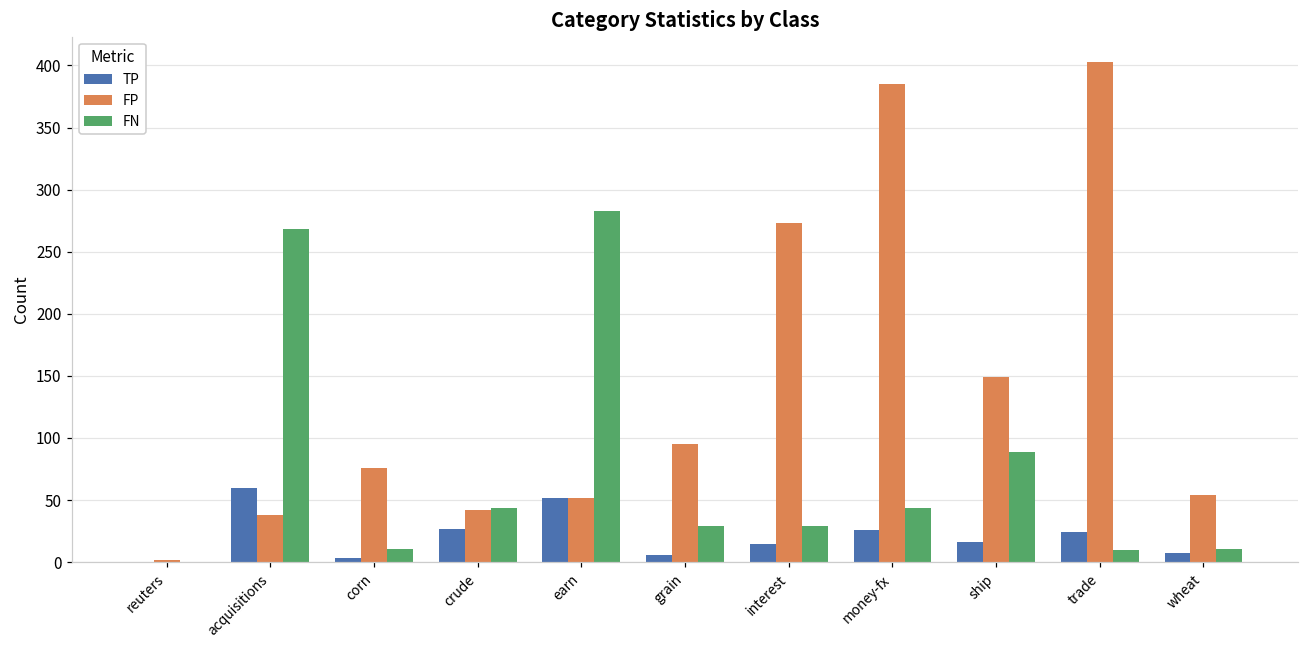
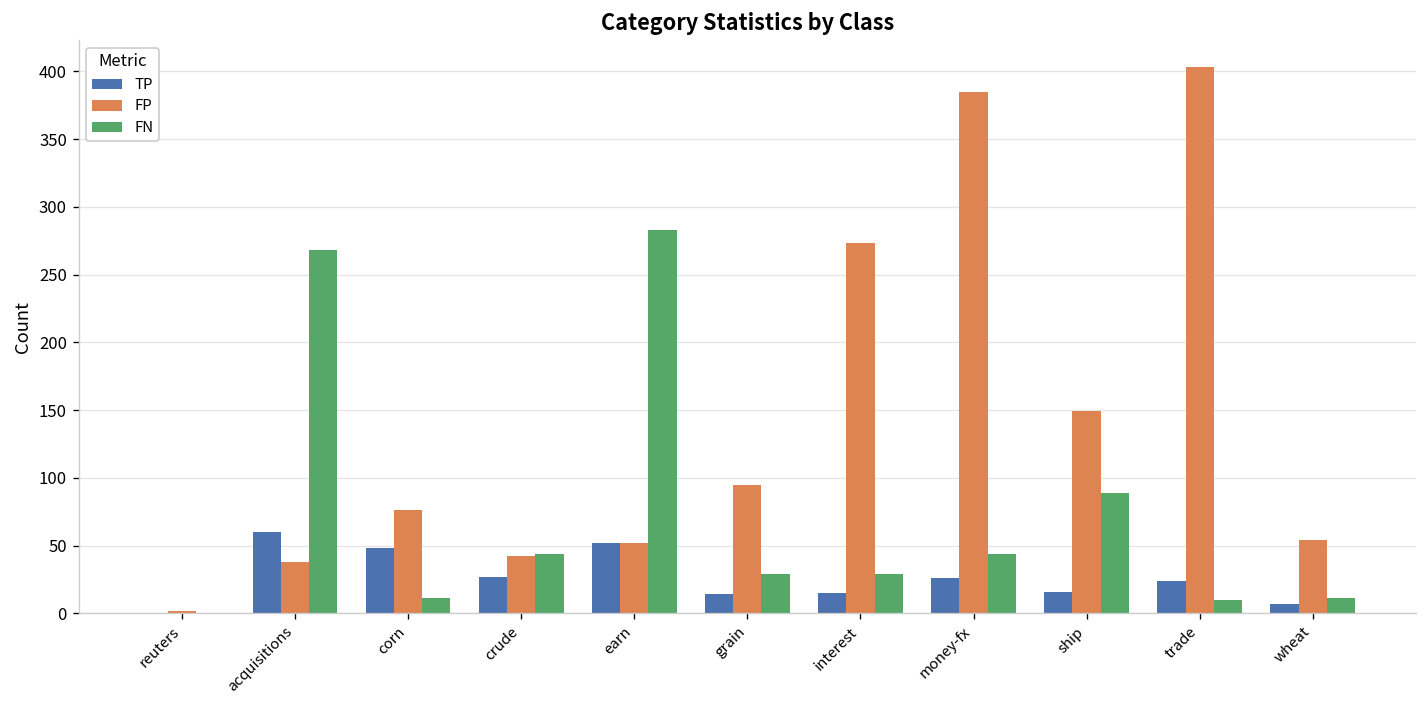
  {
    "TP": {
      "reuters": 0,
      "acquisitions": 60,
-     "corn": 3,
+     "corn": 48,
      "crude": 27,
      "earn": 52,
-     "grain": 6,
+     "grain": 14,
      "interest": 15,
      "money-fx": 26,
      "ship": 16,
      "trade": 24,
      "wheat": 7
    },
    "FP": {
      "acquisitions": 38,
      "corn": 76,
      "crude": 42,
      "earn": 52,
      "grain": 95,
      "interest": 273,
      "money-fx": 385,
      "ship": 149,
      "trade": 403,
      "wheat": 54
    },
    "FN": {
      "reuters": 0,
      "acquisitions": 268,
      "corn": 11,
      "crude": 44,
      "earn": 283,
      "grain": 29,
      "interest": 29,
      "money-fx": 44,
      "ship": 89,
      "trade": 10,
      "wheat": 11
    }
  }
